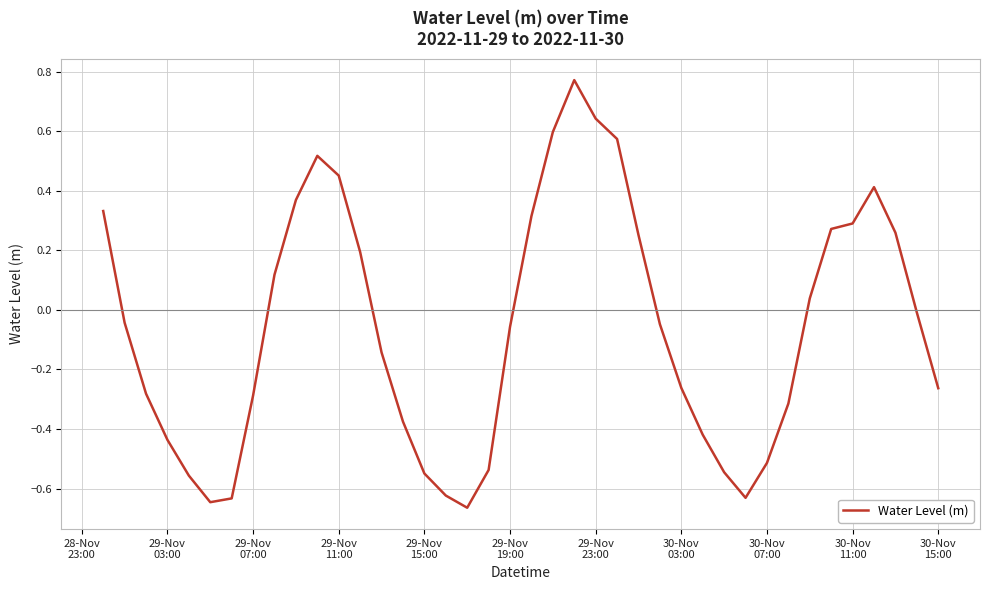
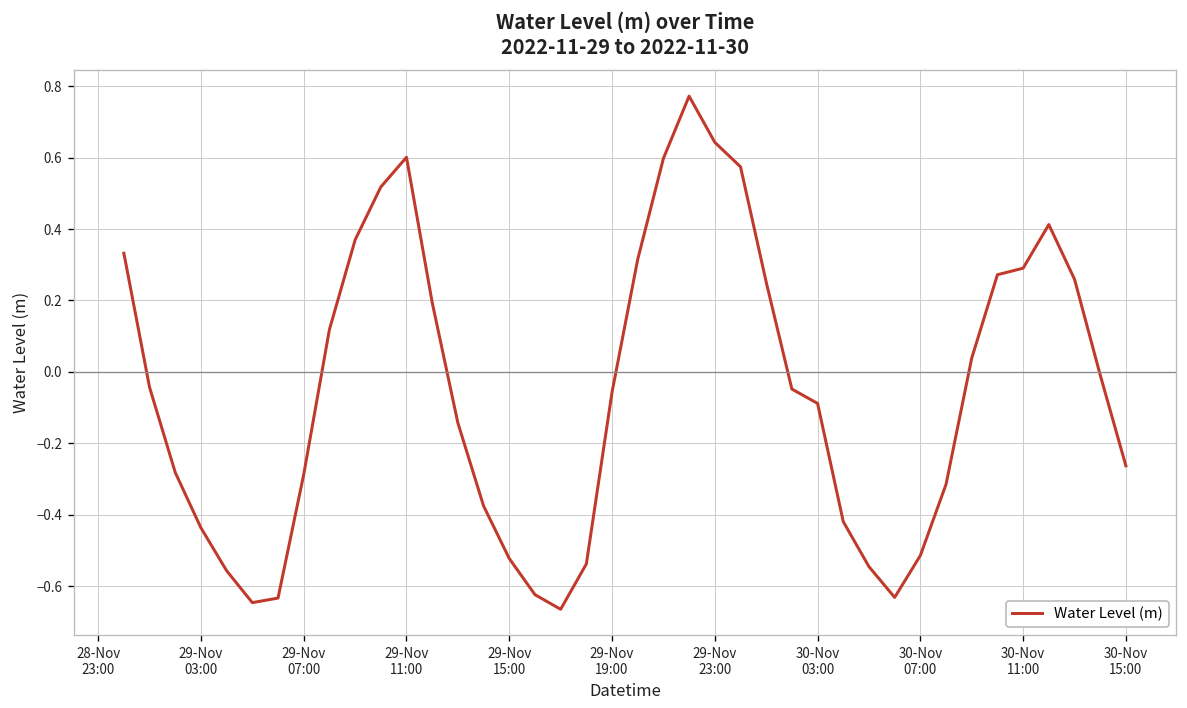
  {
    "29-Nov 03:00": -0.44,
    "29-Nov 07:00": -0.29,
-   "29-Nov 11:00": 0.45,
-   "29-Nov 15:00": -0.55,
+   "29-Nov 11:00": 0.60,
+   "29-Nov 15:00": -0.52,
    "29-Nov 19:00": -0.06,
    "29-Nov 23:00": 0.64,
-   "30-Nov 03:00": -0.26,
+   "30-Nov 03:00": -0.09,
    "30-Nov 07:00": -0.51,
    "30-Nov 11:00": 0.29,
    "30-Nov 15:00": -0.26
  }
